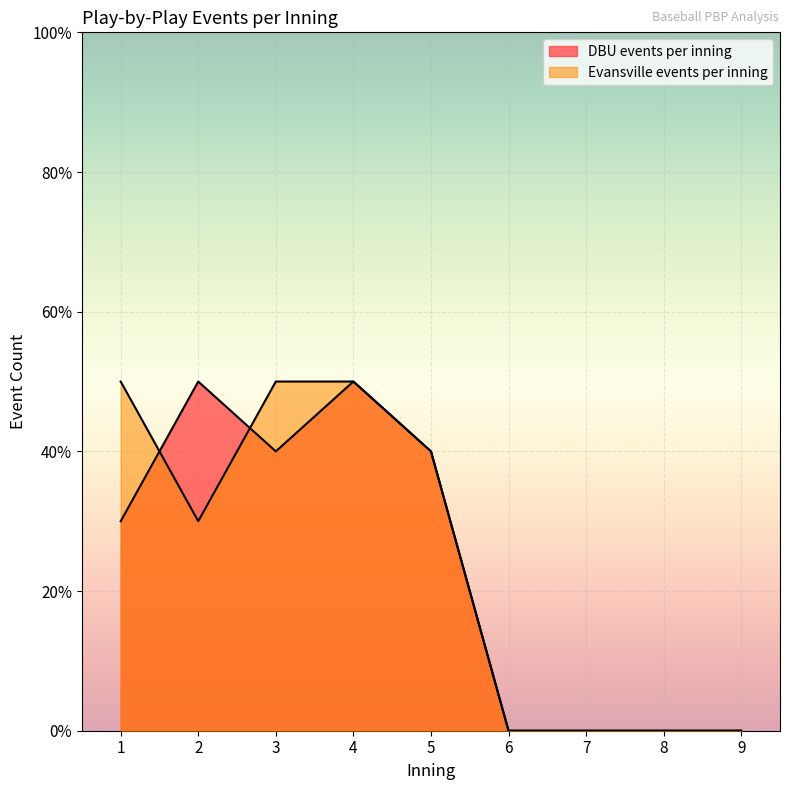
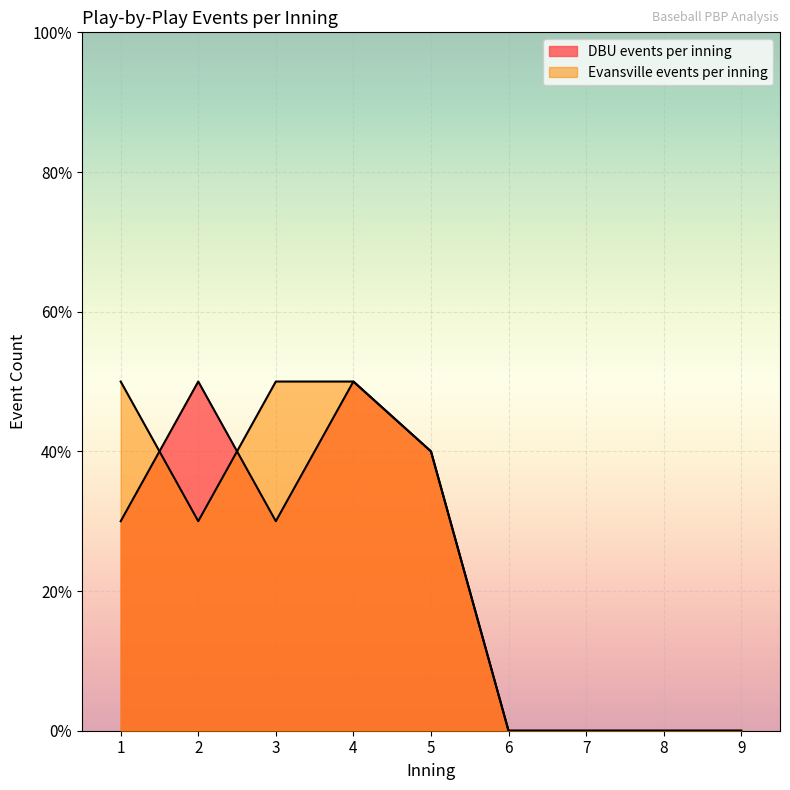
  {
    "DBU events per inning": {
      "1": "30%",
      "2": "50%",
-     "3": "40%"
+     "3": "30%"
    },
    "Evansville events per inning": {
      "1": "50%",
      "2": "30%",
      "3": "50%"
    }
  }
